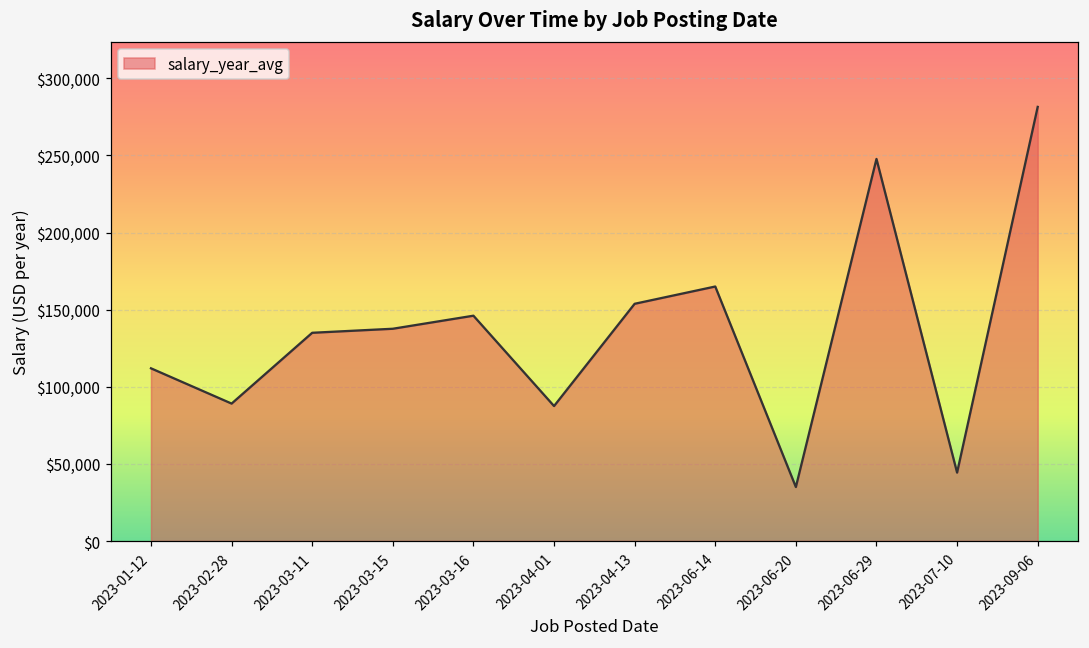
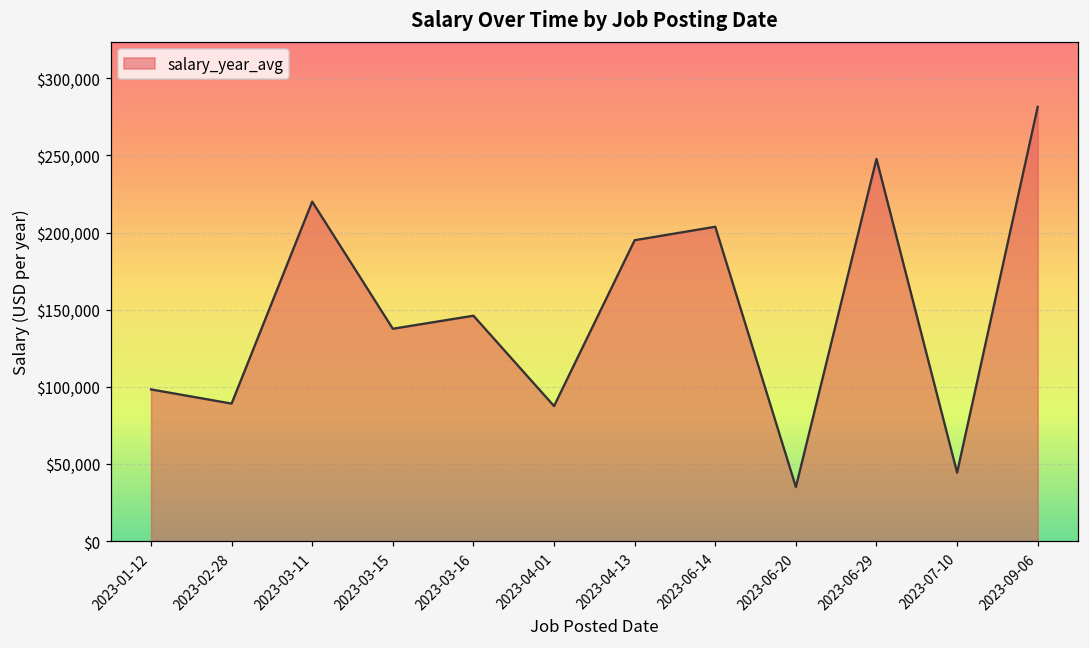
  {
-   "2023-01-12": "$112,000",
+   "2023-01-12": "$98,000",
    "2023-02-28": "$89,000",
-   "2023-03-11": "$135,000",
+   "2023-03-11": "$220,000",
    "2023-03-15": "$138,000",
    "2023-03-16": "$146,000",
    "2023-04-01": "$88,000",
-   "2023-04-13": "$154,000",
-   "2023-06-14": "$165,000",
+   "2023-04-13": "$195,000",
+   "2023-06-14": "$204,000",
    "2023-06-20": "$35,000",
    "2023-06-29": "$248,000",
    "2023-07-10": "$44,000",
    "2023-09-06": "$281,000"
  }
